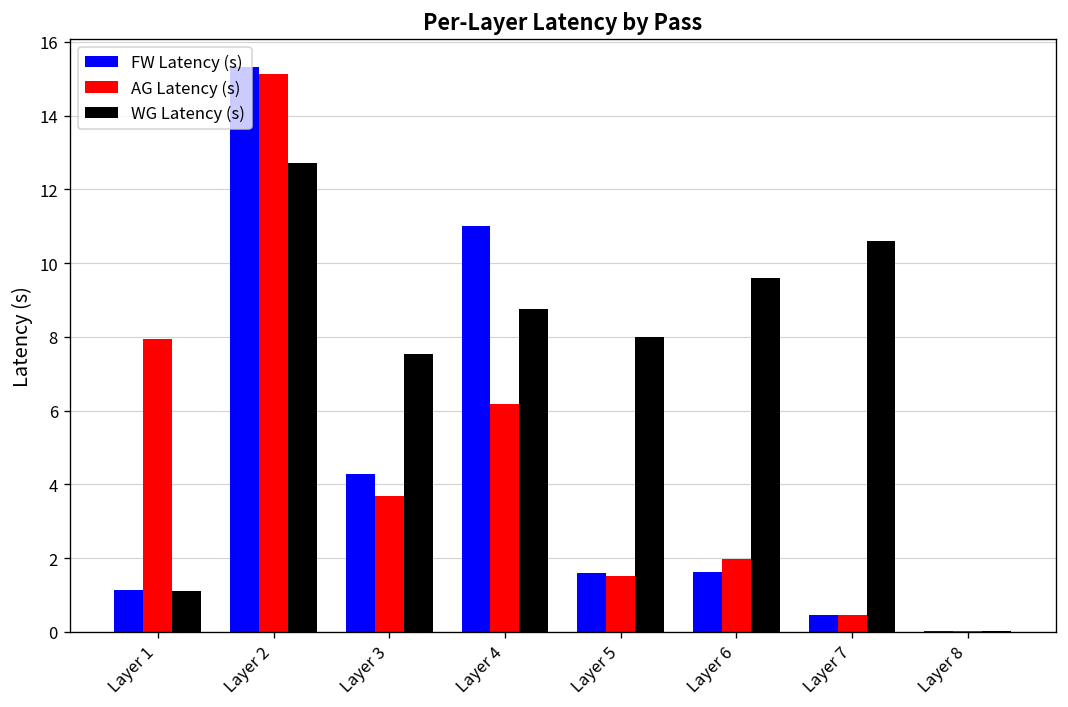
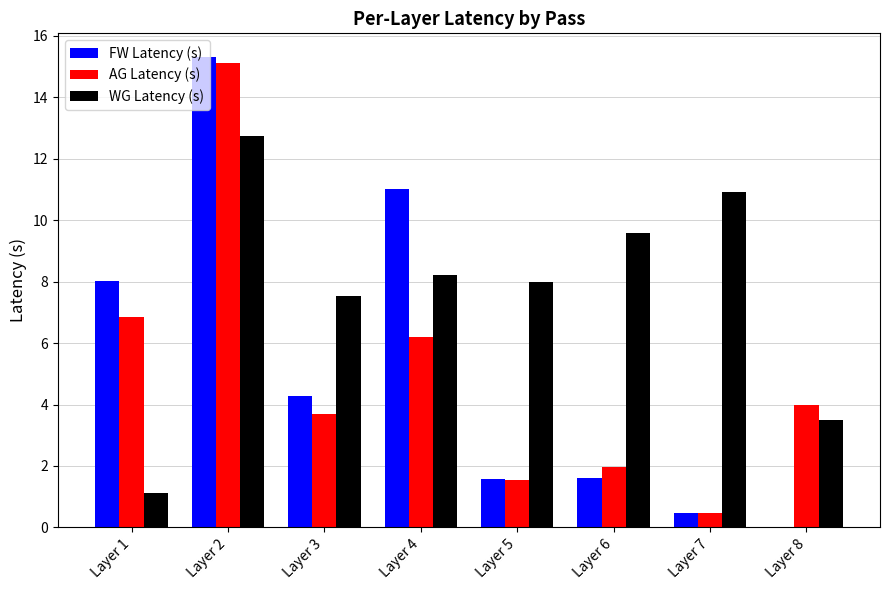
  {
    "FW Latency (s)": {
-     "Layer 1": 1.1,
+     "Layer 1": 8.0,
      "Layer 3": 4.3,
      "Layer 4": 11.0,
      "Layer 5": 1.6,
      "Layer 6": 1.6,
      "Layer 7": 0.5
    },
    "AG Latency (s)": {
-     "Layer 1": 7.9,
+     "Layer 1": 6.8,
      "Layer 2": 15.1,
      "Layer 3": 3.7,
      "Layer 4": 6.2,
      "Layer 5": 1.5,
      "Layer 6": 2.0,
      "Layer 7": 0.5,
-     "Layer 8": 0.0
+     "Layer 8": 4.0
    },
    "WG Latency (s)": {
      "Layer 1": 1.1,
      "Layer 2": 12.7,
      "Layer 3": 7.5,
-     "Layer 4": 8.8,
+     "Layer 4": 8.2,
      "Layer 5": 8.0,
      "Layer 6": 9.6,
-     "Layer 7": 10.6,
-     "Layer 8": 0.0
+     "Layer 7": 10.9,
+     "Layer 8": 3.5
    }
  }
